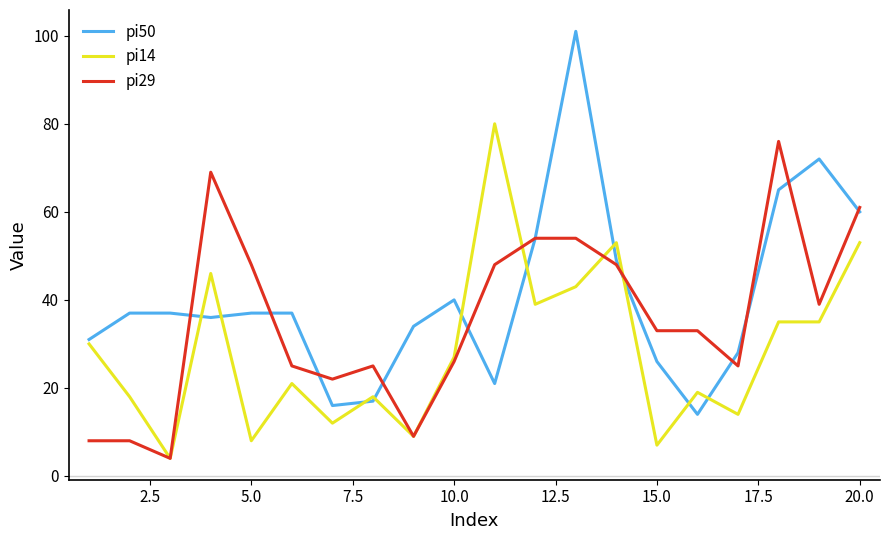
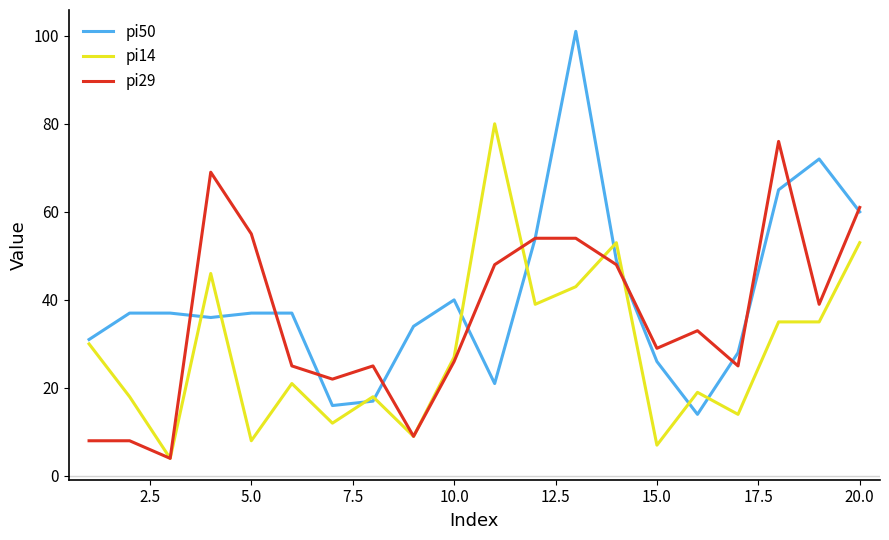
  {
    "pi50": {
      "5.0": 37,
      "10.0": 40,
      "15.0": 26,
      "20.0": 60
    },
    "pi14": {
      "5.0": 8,
      "10.0": 27,
      "15.0": 7,
      "20.0": 53
    },
    "pi29": {
-     "5.0": 48,
+     "5.0": 55,
      "10.0": 26,
-     "15.0": 33,
+     "15.0": 29,
      "20.0": 61
    }
  }
